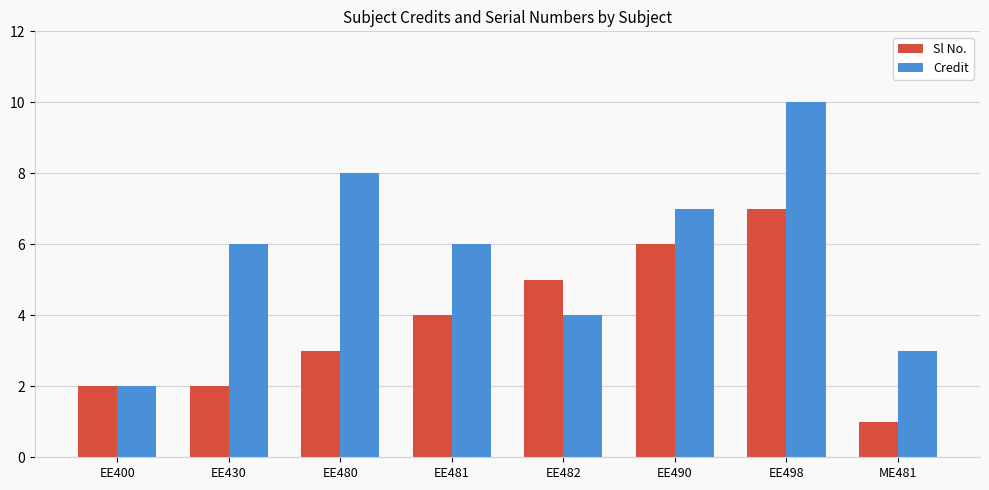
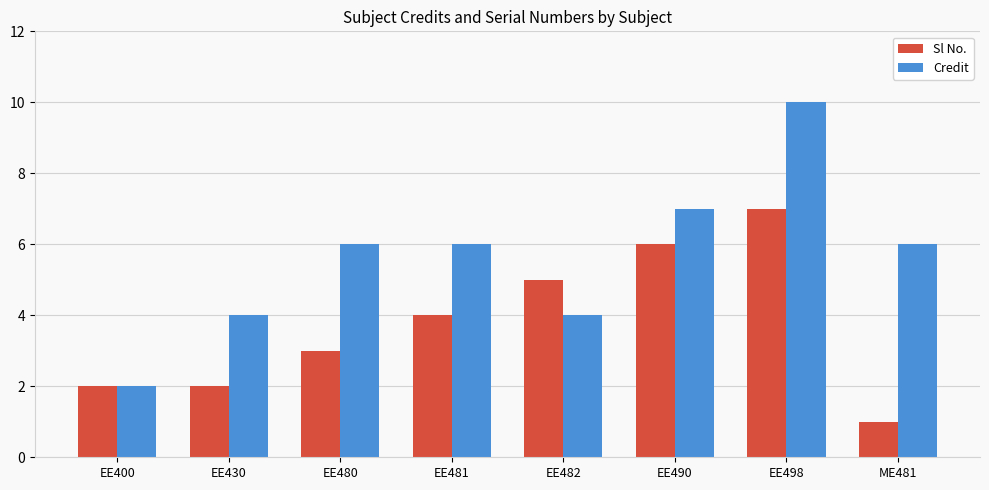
  {
    "Sl No.": {
      "EE400": 2,
      "EE430": 2,
      "EE480": 3,
      "EE481": 4,
      "EE482": 5,
      "EE490": 6,
      "EE498": 7,
      "ME481": 1
    },
    "Credit": {
      "EE400": 2,
-     "EE430": 6,
-     "EE480": 8,
+     "EE430": 4,
+     "EE480": 6,
      "EE481": 6,
      "EE482": 4,
      "EE490": 7,
      "EE498": 10,
-     "ME481": 3
+     "ME481": 6
    }
  }
